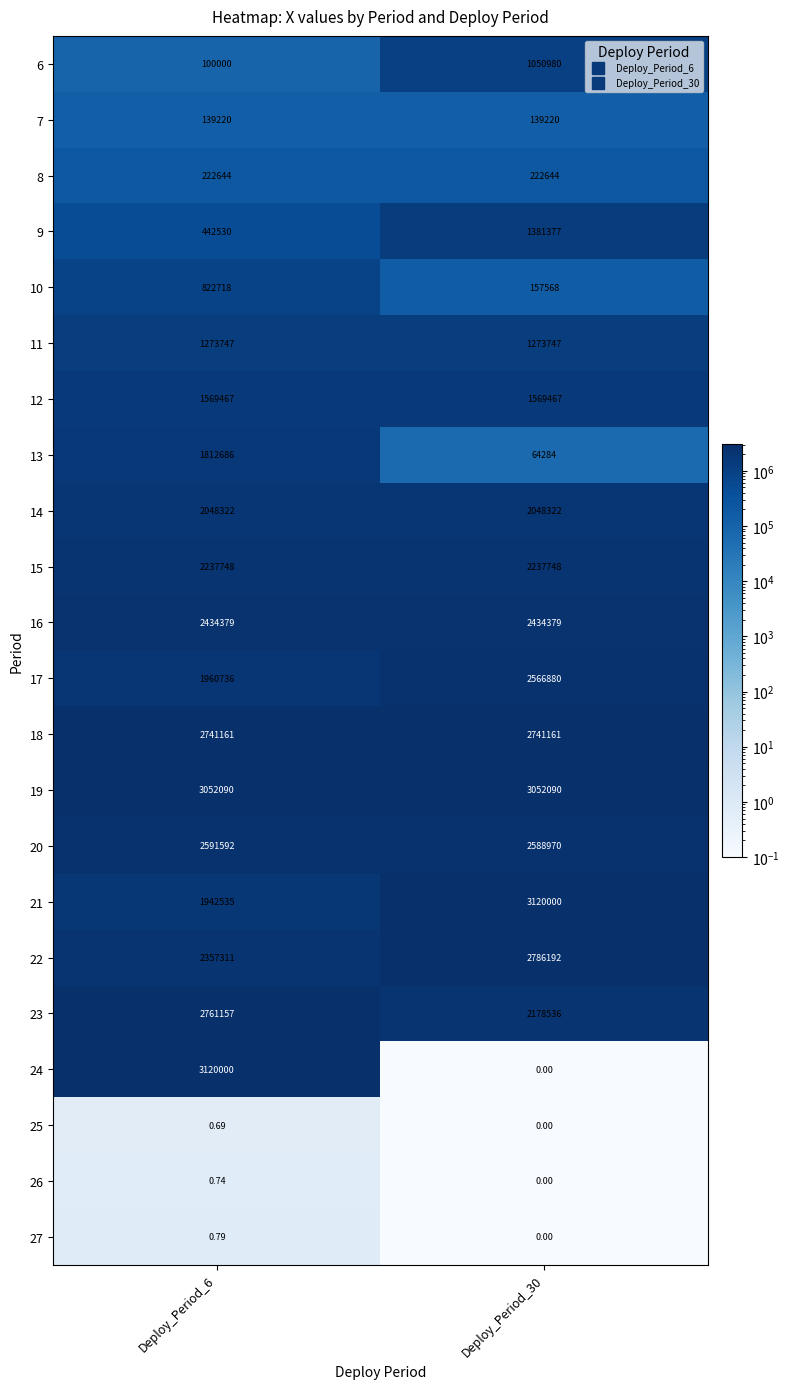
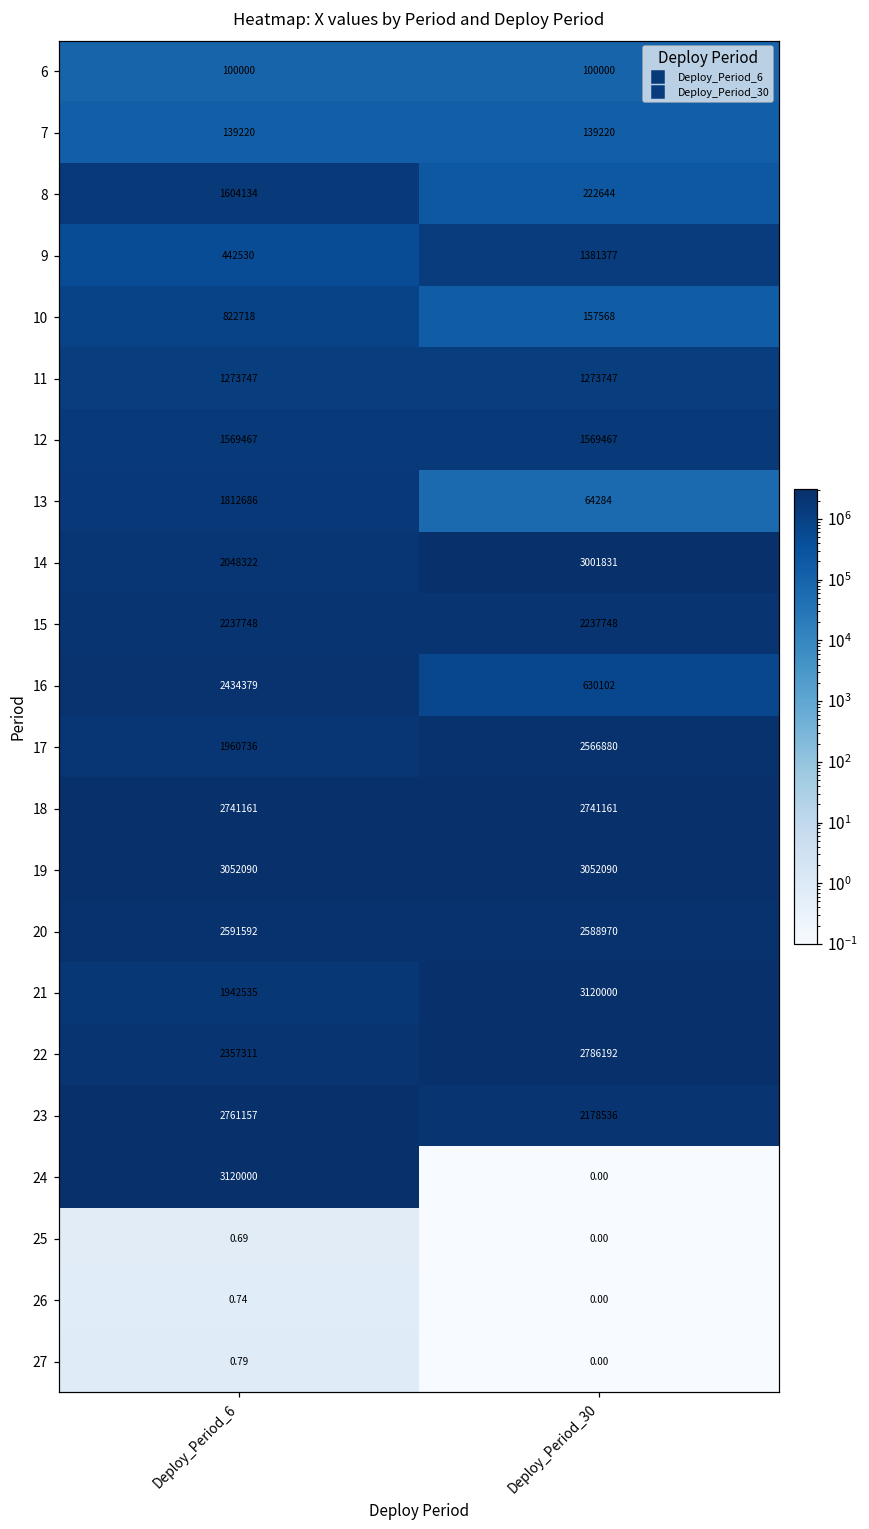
  {
    "6": {
      "Deploy_Period_6": 100000,
-     "Deploy_Period_30": 1050980
+     "Deploy_Period_30": 100000
    },
    "7": {
      "Deploy_Period_6": 139220,
      "Deploy_Period_30": 139220
    },
    "8": {
-     "Deploy_Period_6": 222644,
+     "Deploy_Period_6": 1604134,
      "Deploy_Period_30": 222644
    },
    "9": {
      "Deploy_Period_6": 442530,
      "Deploy_Period_30": 1381377
    },
    "10": {
      "Deploy_Period_6": 822718,
      "Deploy_Period_30": 157568
    },
    "11": {
      "Deploy_Period_6": 1273747,
      "Deploy_Period_30": 1273747
    },
    "12": {
      "Deploy_Period_6": 1569467,
      "Deploy_Period_30": 1569467
    },
    "13": {
      "Deploy_Period_6": 1812686,
      "Deploy_Period_30": 64284
    },
    "14": {
      "Deploy_Period_6": 2048322,
-     "Deploy_Period_30": 2048322
+     "Deploy_Period_30": 3001831
    },
    "15": {
      "Deploy_Period_6": 2237748,
      "Deploy_Period_30": 2237748
    },
    "16": {
      "Deploy_Period_6": 2434379,
-     "Deploy_Period_30": 2434379
+     "Deploy_Period_30": 630102
    },
    "17": {
      "Deploy_Period_6": 1960736,
      "Deploy_Period_30": 2566880
    },
    "18": {
      "Deploy_Period_6": 2741161,
      "Deploy_Period_30": 2741161
    },
    "19": {
      "Deploy_Period_6": 3052090,
      "Deploy_Period_30": 3052090
    },
    "20": {
      "Deploy_Period_6": 2591592,
      "Deploy_Period_30": 2588970
    },
    "21": {
      "Deploy_Period_6": 1942535,
      "Deploy_Period_30": 3120000
    },
    "22": {
      "Deploy_Period_6": 2357311,
      "Deploy_Period_30": 2786192
    },
    "23": {
      "Deploy_Period_6": 2761157,
      "Deploy_Period_30": 2178536
    },
    "24": {
      "Deploy_Period_6": 3120000,
      "Deploy_Period_30": 0.00
    },
    "25": {
      "Deploy_Period_6": 0.69,
      "Deploy_Period_30": 0.00
    },
    "26": {
      "Deploy_Period_6": 0.74,
      "Deploy_Period_30": 0.00
    },
    "27": {
      "Deploy_Period_6": 0.79,
      "Deploy_Period_30": 0.00
    }
  }
